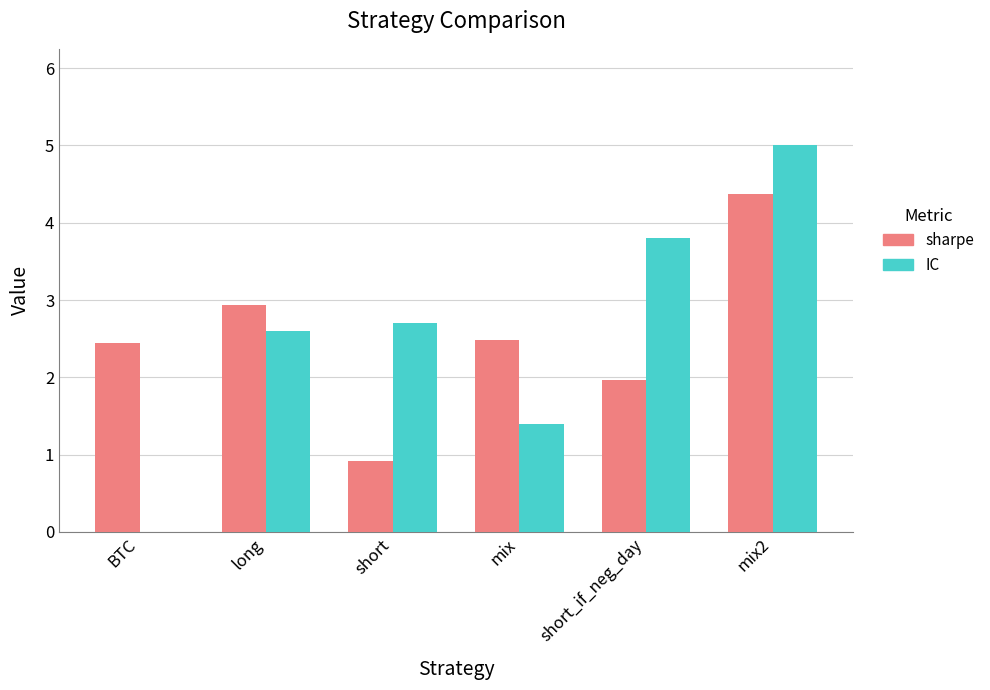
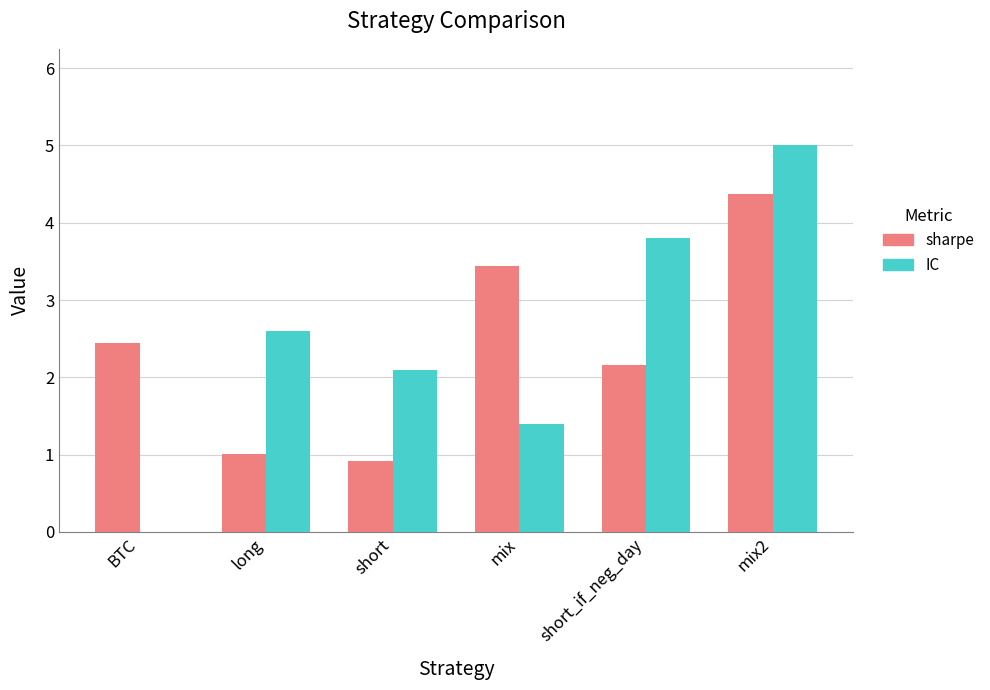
  {
    "sharpe": {
      "BTC": 2.4,
-     "long": 2.9,
+     "long": 1.0,
      "short": 0.9,
-     "mix": 2.5,
-     "short_if_neg_day": 2.0,
+     "mix": 3.4,
+     "short_if_neg_day": 2.2,
      "mix2": 4.4
    },
    "IC": {
      "BTC": 0.0,
      "long": 2.6,
-     "short": 2.7,
+     "short": 2.1,
      "mix": 1.4,
      "short_if_neg_day": 3.8,
      "mix2": 5.0
    }
  }
